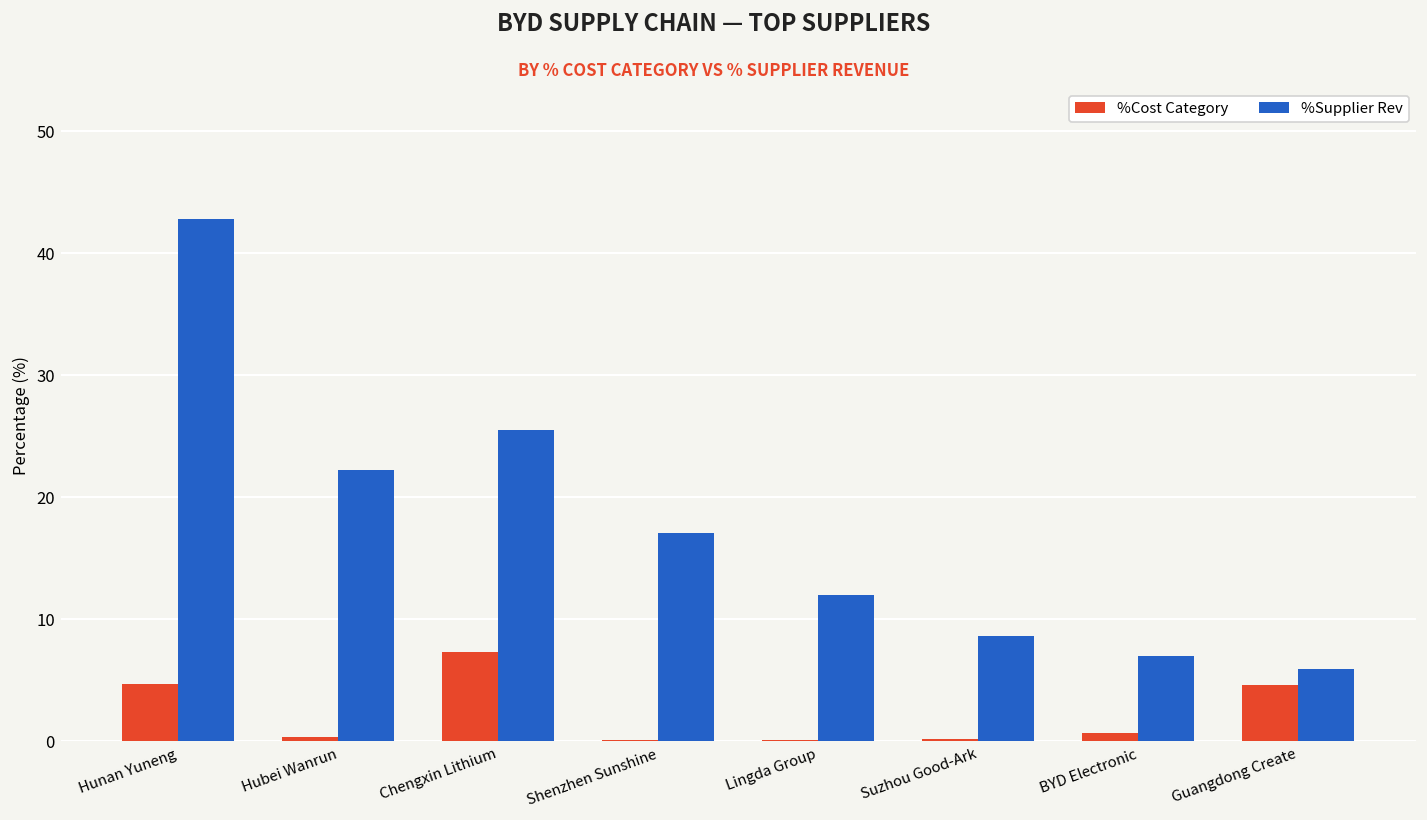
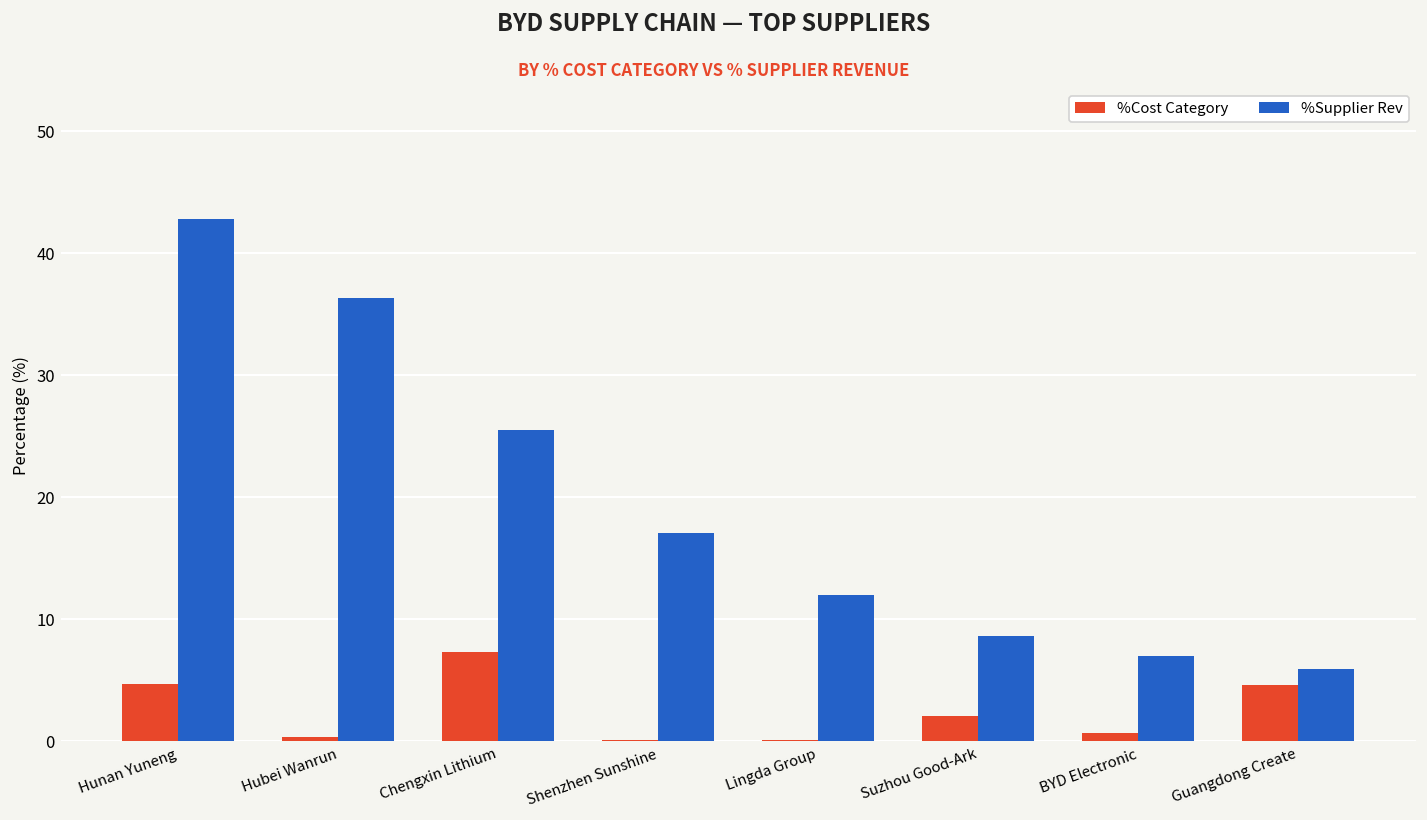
  {
    "%Cost Category": {
      "Hunan Yuneng": 4.7,
      "Hubei Wanrun": 0.3,
      "Chengxin Lithium": 7.3,
-     "Suzhou Good-Ark": 0.1,
+     "Suzhou Good-Ark": 2.0,
      "BYD Electronic": 0.6,
      "Guangdong Create": 4.5
    },
    "%Supplier Rev": {
      "Hunan Yuneng": 42.8,
-     "Hubei Wanrun": 22.2,
+     "Hubei Wanrun": 36.3,
      "Chengxin Lithium": 25.5,
      "Shenzhen Sunshine": 17.0,
      "Lingda Group": 12.0,
      "Suzhou Good-Ark": 8.6,
      "BYD Electronic": 6.9,
      "Guangdong Create": 5.9
    }
  }
